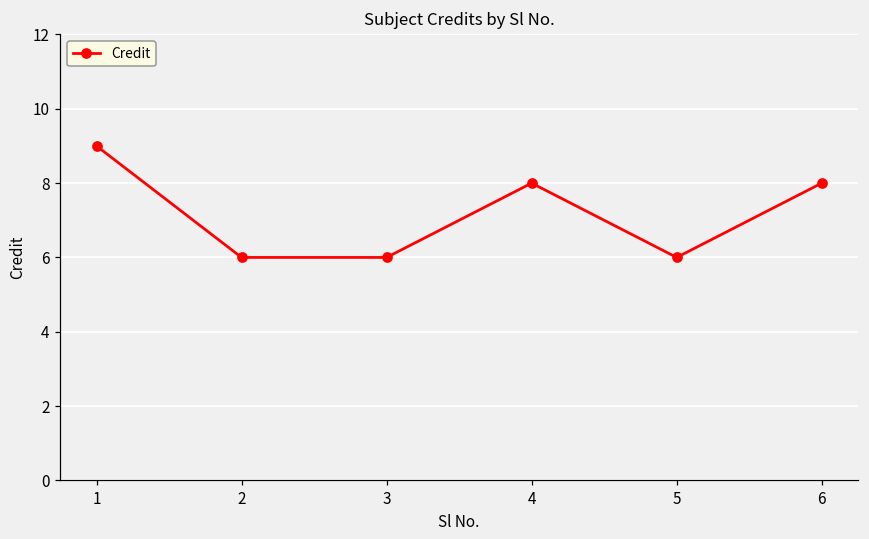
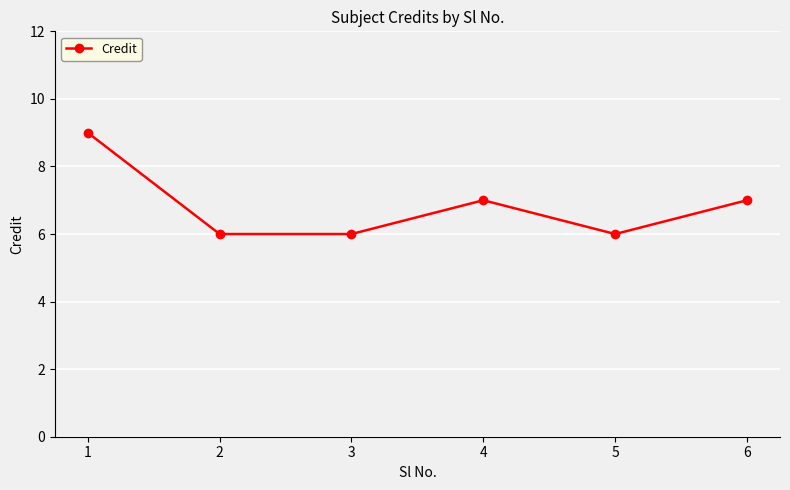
  {
    "1": 9,
    "2": 6,
    "3": 6,
-   "4": 8,
+   "4": 7,
    "5": 6,
-   "6": 8
+   "6": 7
  }
